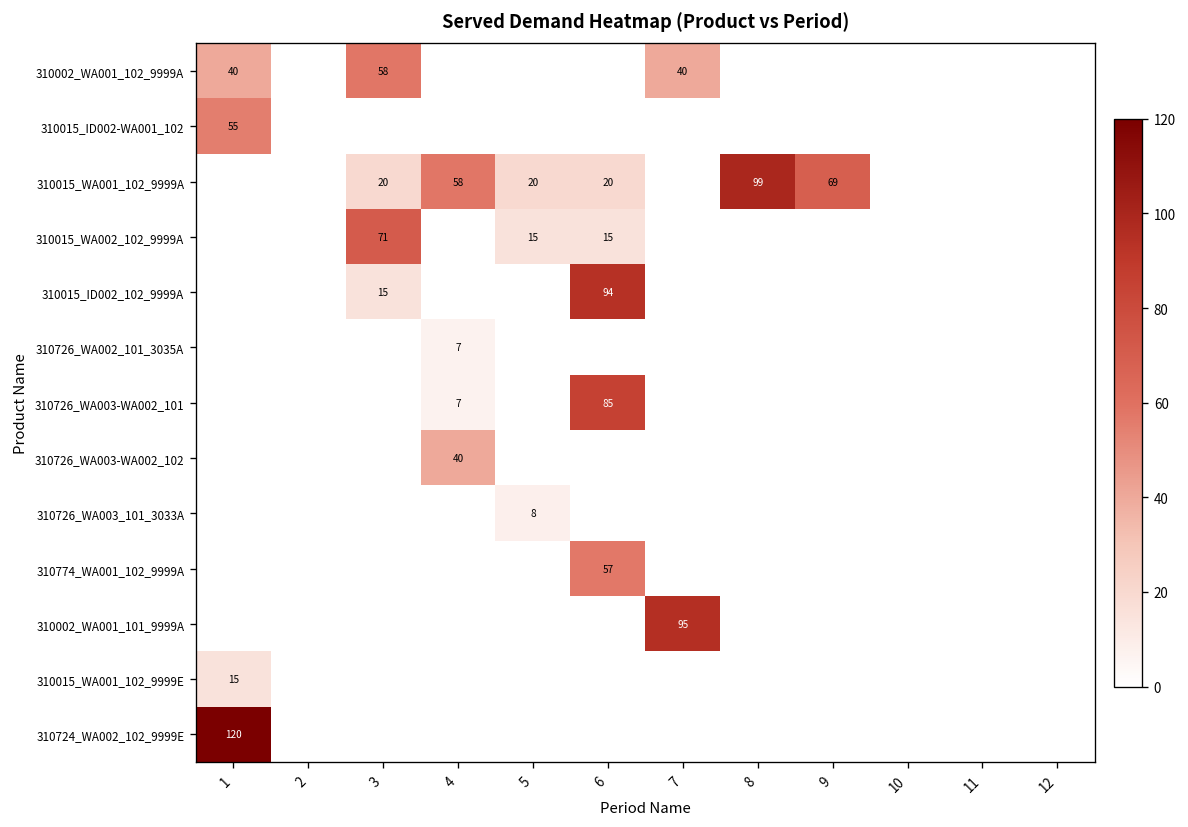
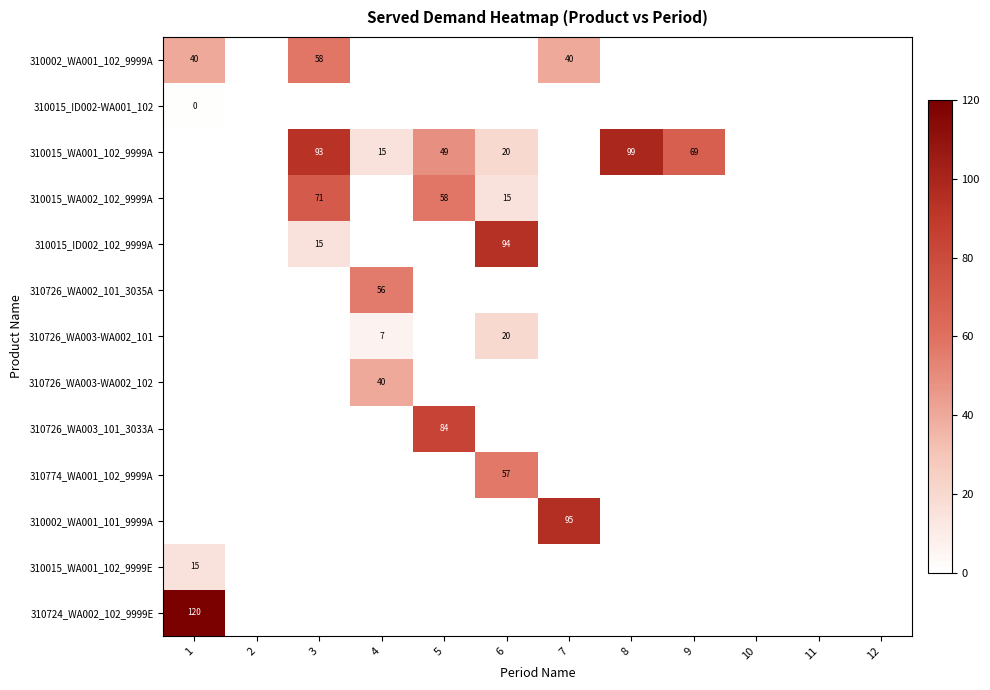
  {
    "310002_WA001_102_9999A": {
      "1": 40,
      "3": 58,
      "7": 40
    },
    "310015_ID002-WA001_102": {
-     "1": 55
+     "1": 0
    },
    "310015_WA001_102_9999A": {
-     "3": 20,
-     "4": 58,
-     "5": 20,
+     "3": 93,
+     "4": 15,
+     "5": 49,
      "6": 20,
      "8": 99,
      "9": 69
    },
    "310015_WA002_102_9999A": {
      "3": 71,
-     "5": 15,
+     "5": 58,
      "6": 15
    },
    "310015_ID002_102_9999A": {
      "3": 15,
      "6": 94
    },
    "310726_WA002_101_3035A": {
-     "4": 7
+     "4": 56
    },
    "310726_WA003-WA002_101": {
      "4": 7,
-     "6": 85
+     "6": 20
    },
    "310726_WA003-WA002_102": {
      "4": 40
    },
    "310726_WA003_101_3033A": {
-     "5": 8
+     "5": 84
    },
    "310774_WA001_102_9999A": {
      "6": 57
    },
    "310002_WA001_101_9999A": {
      "7": 95
    },
    "310015_WA001_102_9999E": {
      "1": 15
    },
    "310724_WA002_102_9999E": {
      "1": 120
    }
  }
